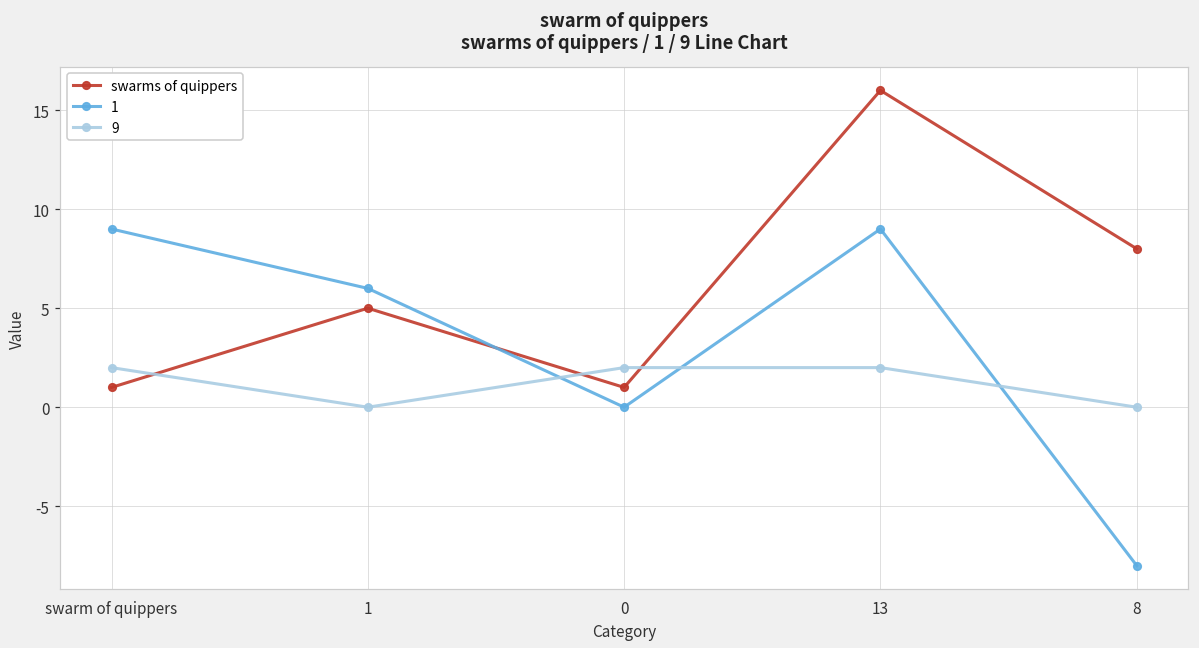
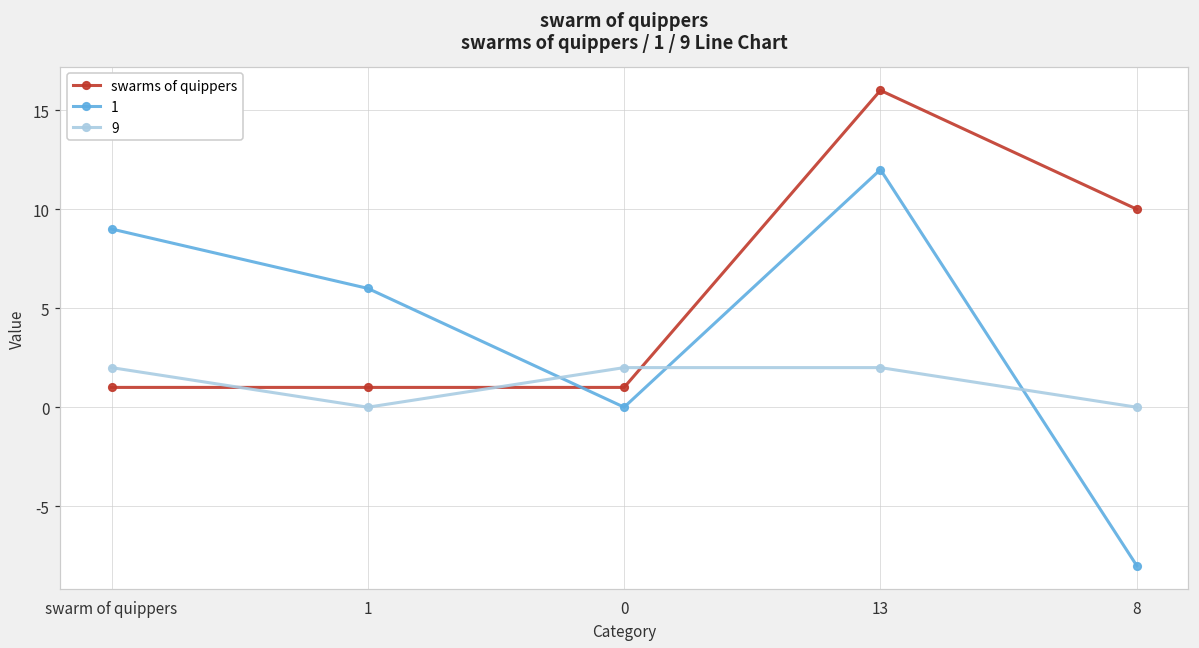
  {
    "swarms of quippers": {
      "swarm of quippers": 1,
-     "1": 5,
+     "1": 1,
      "0": 1,
      "13": 16,
-     "8": 8
+     "8": 10
    },
    "1": {
      "swarm of quippers": 9,
      "1": 6,
      "0": 0,
-     "13": 9,
+     "13": 12,
      "8": -8
    },
    "9": {
      "swarm of quippers": 2,
      "1": 0,
      "0": 2,
      "13": 2,
      "8": 0
    }
  }
